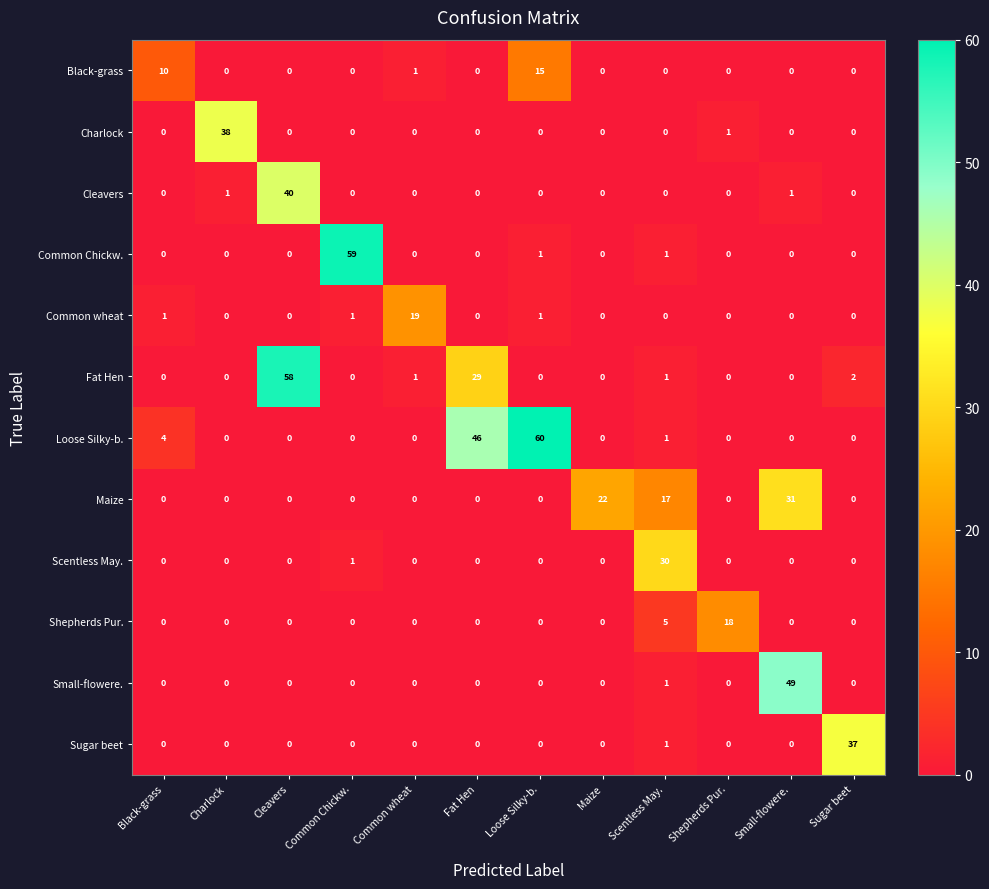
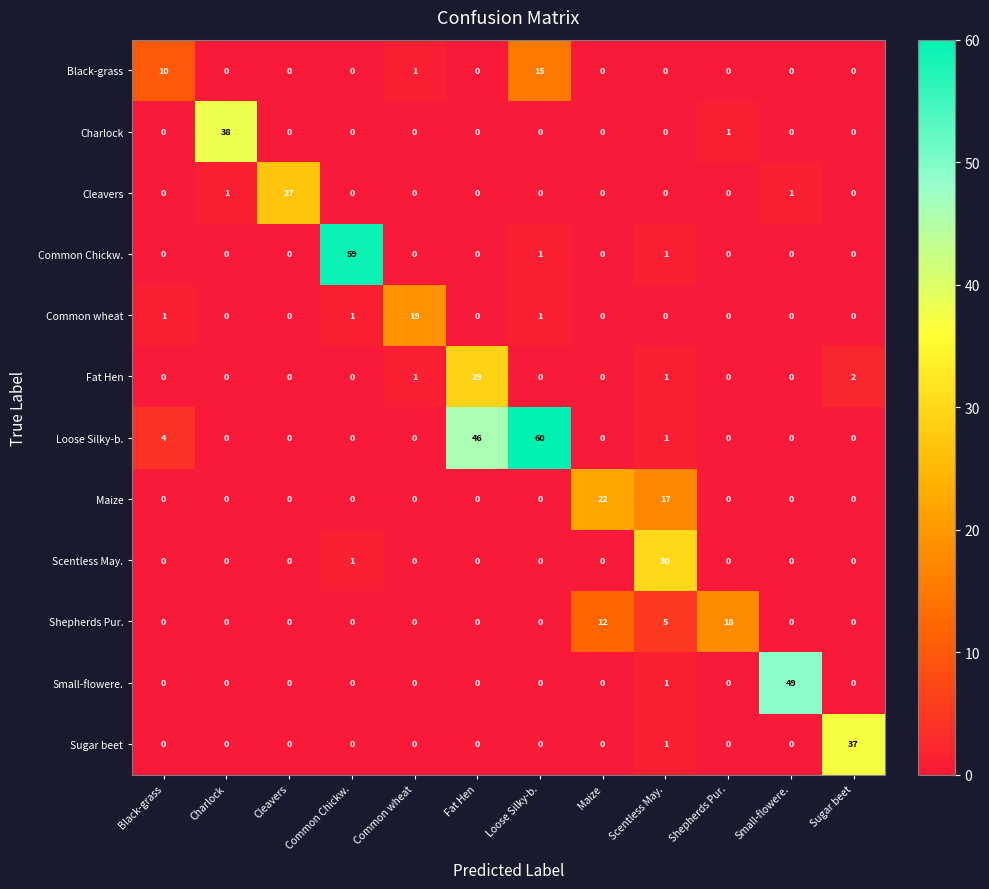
  {
    "Black-grass": {
      "Black-grass": 10,
      "Charlock": 0,
      "Cleavers": 0,
      "Common Chickw.": 0,
      "Common wheat": 1,
      "Fat Hen": 0,
      "Loose Silky-b.": 15,
      "Maize": 0,
      "Scentless May.": 0,
      "Shepherds Pur.": 0,
      "Small-flowere.": 0,
      "Sugar beet": 0
    },
    "Charlock": {
      "Black-grass": 0,
      "Charlock": 38,
      "Cleavers": 0,
      "Common Chickw.": 0,
      "Common wheat": 0,
      "Fat Hen": 0,
      "Loose Silky-b.": 0,
      "Maize": 0,
      "Scentless May.": 0,
      "Shepherds Pur.": 1,
      "Small-flowere.": 0,
      "Sugar beet": 0
    },
    "Cleavers": {
      "Black-grass": 0,
      "Charlock": 1,
-     "Cleavers": 40,
+     "Cleavers": 27,
      "Common Chickw.": 0,
      "Common wheat": 0,
      "Fat Hen": 0,
      "Loose Silky-b.": 0,
      "Maize": 0,
      "Scentless May.": 0,
      "Shepherds Pur.": 0,
      "Small-flowere.": 1,
      "Sugar beet": 0
    },
    "Common Chickw.": {
      "Black-grass": 0,
      "Charlock": 0,
      "Cleavers": 0,
      "Common Chickw.": 59,
      "Common wheat": 0,
      "Fat Hen": 0,
      "Loose Silky-b.": 1,
      "Maize": 0,
      "Scentless May.": 1,
      "Shepherds Pur.": 0,
      "Small-flowere.": 0,
      "Sugar beet": 0
    },
    "Common wheat": {
      "Black-grass": 1,
      "Charlock": 0,
      "Cleavers": 0,
      "Common Chickw.": 1,
      "Common wheat": 19,
      "Fat Hen": 0,
      "Loose Silky-b.": 1,
      "Maize": 0,
      "Scentless May.": 0,
      "Shepherds Pur.": 0,
      "Small-flowere.": 0,
      "Sugar beet": 0
    },
    "Fat Hen": {
      "Black-grass": 0,
      "Charlock": 0,
-     "Cleavers": 58,
+     "Cleavers": 0,
      "Common Chickw.": 0,
      "Common wheat": 1,
      "Fat Hen": 29,
      "Loose Silky-b.": 0,
      "Maize": 0,
      "Scentless May.": 1,
      "Shepherds Pur.": 0,
      "Small-flowere.": 0,
      "Sugar beet": 2
    },
    "Loose Silky-b.": {
      "Black-grass": 4,
      "Charlock": 0,
      "Cleavers": 0,
      "Common Chickw.": 0,
      "Common wheat": 0,
      "Fat Hen": 46,
      "Loose Silky-b.": 60,
      "Maize": 0,
      "Scentless May.": 1,
      "Shepherds Pur.": 0,
      "Small-flowere.": 0,
      "Sugar beet": 0
    },
    "Maize": {
      "Black-grass": 0,
      "Charlock": 0,
      "Cleavers": 0,
      "Common Chickw.": 0,
      "Common wheat": 0,
      "Fat Hen": 0,
      "Loose Silky-b.": 0,
      "Maize": 22,
      "Scentless May.": 17,
      "Shepherds Pur.": 0,
-     "Small-flowere.": 31,
+     "Small-flowere.": 0,
      "Sugar beet": 0
    },
    "Scentless May.": {
      "Black-grass": 0,
      "Charlock": 0,
      "Cleavers": 0,
      "Common Chickw.": 1,
      "Common wheat": 0,
      "Fat Hen": 0,
      "Loose Silky-b.": 0,
      "Maize": 0,
      "Scentless May.": 30,
      "Shepherds Pur.": 0,
      "Small-flowere.": 0,
      "Sugar beet": 0
    },
    "Shepherds Pur.": {
      "Black-grass": 0,
      "Charlock": 0,
      "Cleavers": 0,
      "Common Chickw.": 0,
      "Common wheat": 0,
      "Fat Hen": 0,
      "Loose Silky-b.": 0,
-     "Maize": 0,
+     "Maize": 12,
      "Scentless May.": 5,
      "Shepherds Pur.": 18,
      "Small-flowere.": 0,
      "Sugar beet": 0
    },
    "Small-flowere.": {
      "Black-grass": 0,
      "Charlock": 0,
      "Cleavers": 0,
      "Common Chickw.": 0,
      "Common wheat": 0,
      "Fat Hen": 0,
      "Loose Silky-b.": 0,
      "Maize": 0,
      "Scentless May.": 1,
      "Shepherds Pur.": 0,
      "Small-flowere.": 49,
      "Sugar beet": 0
    },
    "Sugar beet": {
      "Black-grass": 0,
      "Charlock": 0,
      "Cleavers": 0,
      "Common Chickw.": 0,
      "Common wheat": 0,
      "Fat Hen": 0,
      "Loose Silky-b.": 0,
      "Maize": 0,
      "Scentless May.": 1,
      "Shepherds Pur.": 0,
      "Small-flowere.": 0,
      "Sugar beet": 37
    }
  }
